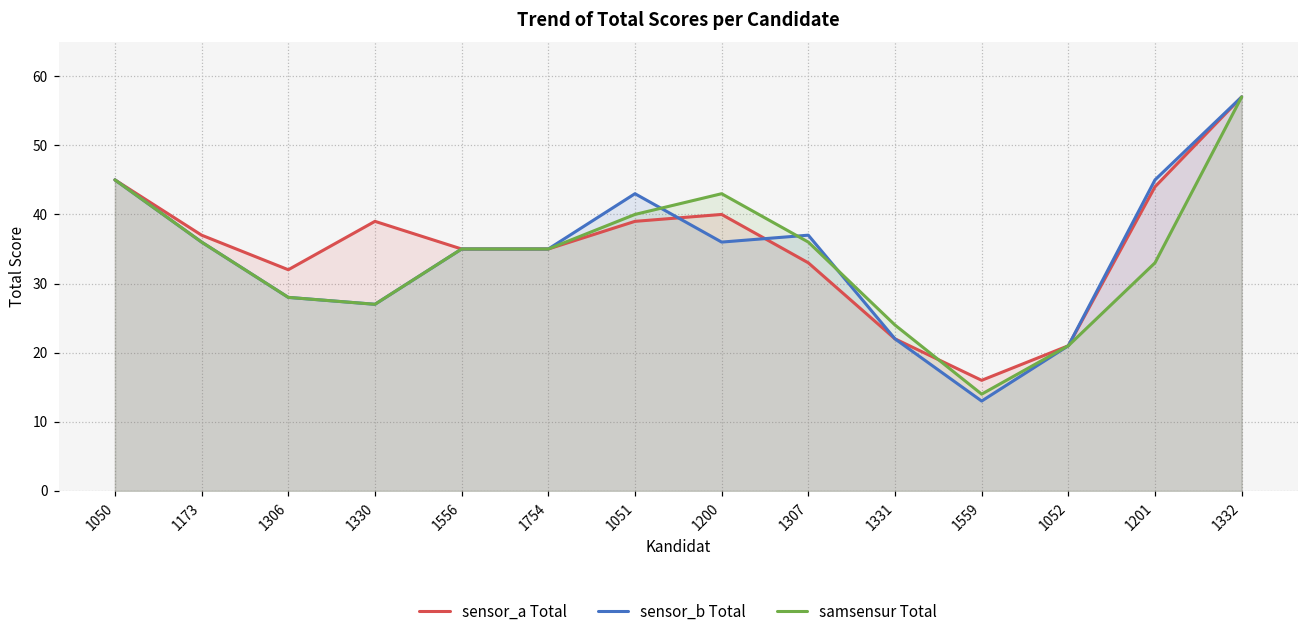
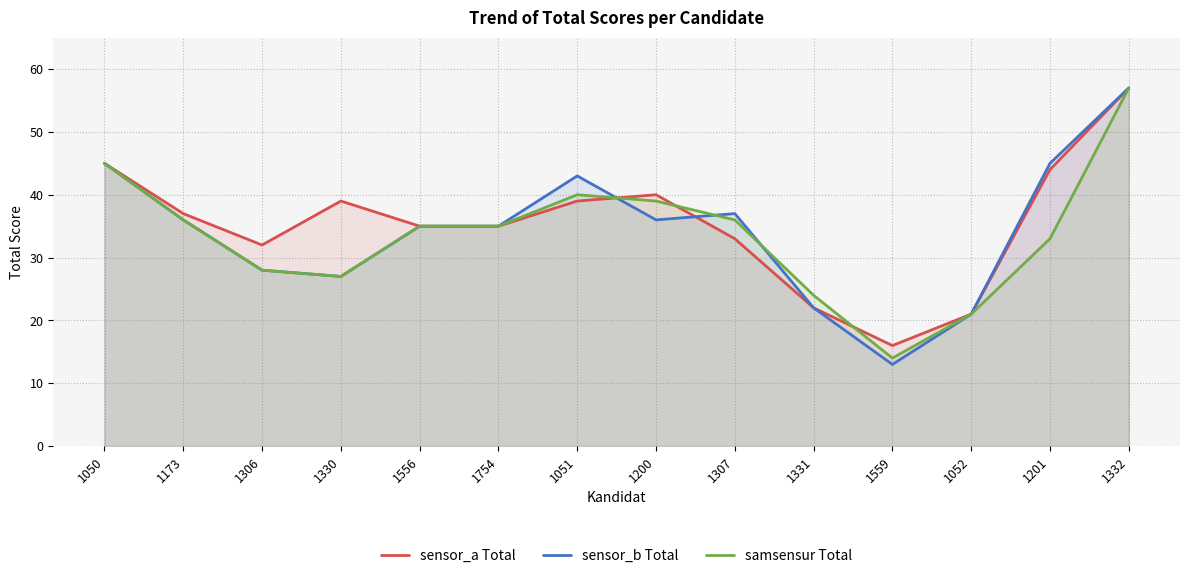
  {
    "sensor_a Total": {
      "1173": 37,
      "1306": 32,
      "1330": 39,
      "1051": 39,
      "1200": 40,
      "1307": 33,
      "1559": 16,
      "1201": 44
    },
    "sensor_b Total": {
      "1051": 43,
      "1200": 36,
      "1307": 37,
      "1559": 13,
      "1201": 45
    },
    "samsensur Total": {
      "1051": 40,
-     "1200": 43,
+     "1200": 39,
      "1307": 36,
      "1331": 24,
      "1559": 14,
      "1201": 33
    }
  }
